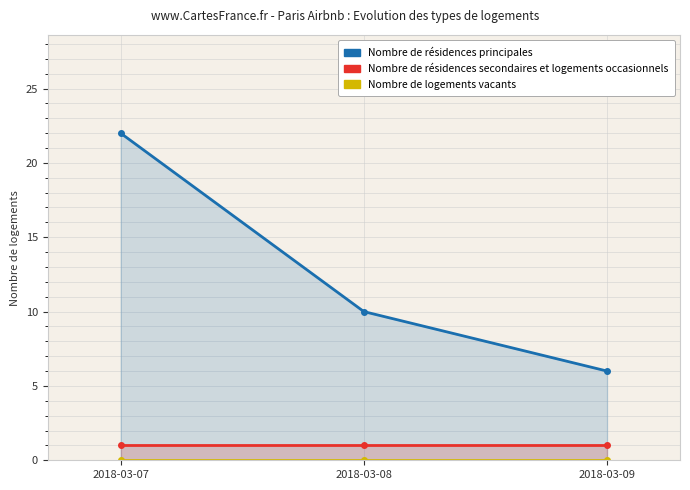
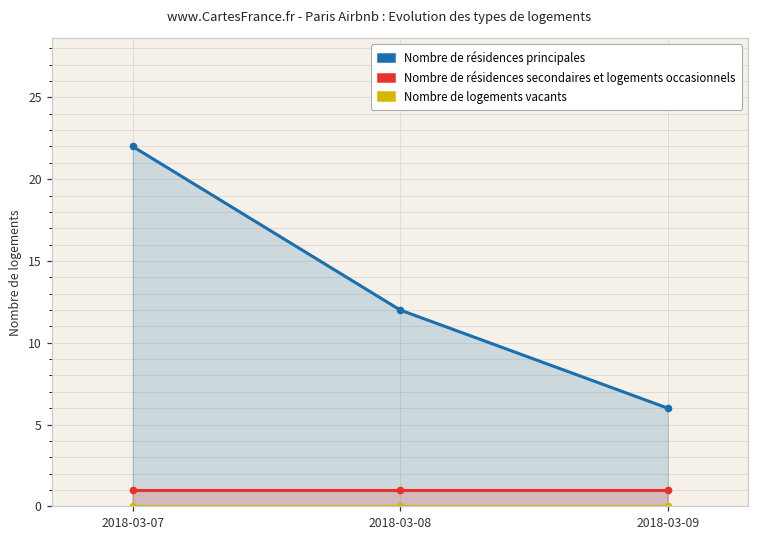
  {
    "Nombre de résidences principales": {
      "2018-03-07": 22,
-     "2018-03-08": 10,
+     "2018-03-08": 12,
      "2018-03-09": 6
    },
    "Nombre de résidences secondaires et logements occasionnels": {
      "2018-03-07": 1,
      "2018-03-08": 1,
      "2018-03-09": 1
    },
    "Nombre de logements vacants": {
      "2018-03-07": 0,
      "2018-03-08": 0,
      "2018-03-09": 0
    }
  }
